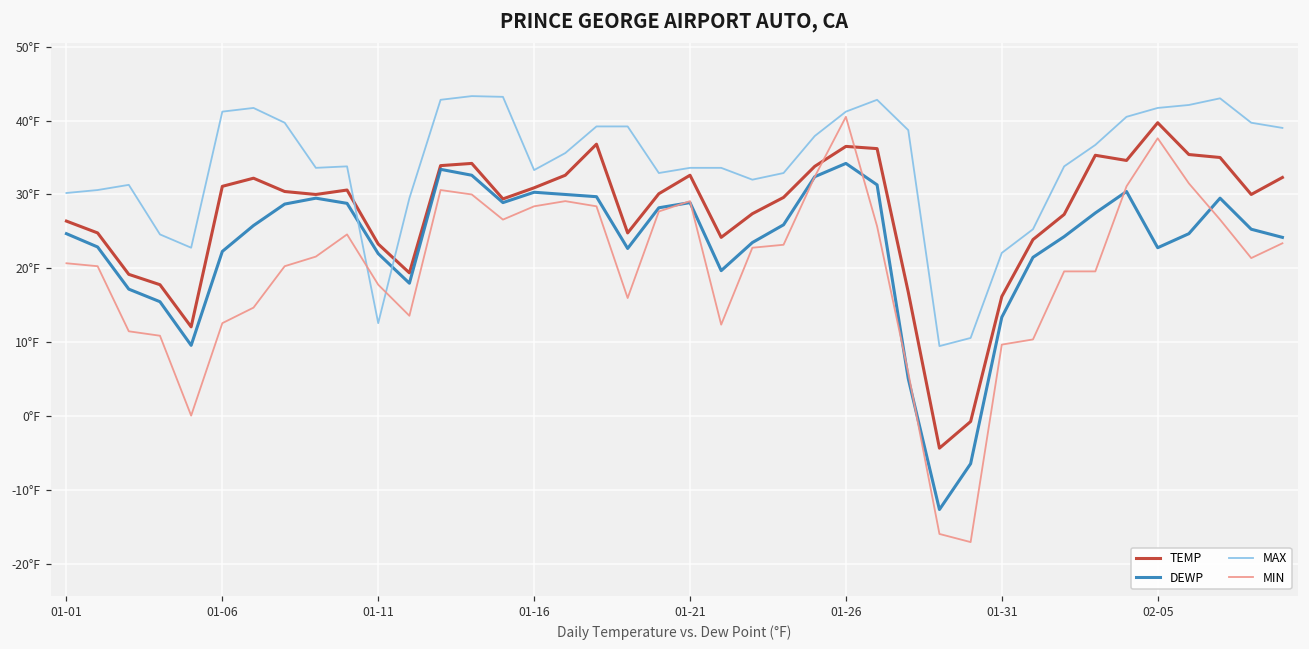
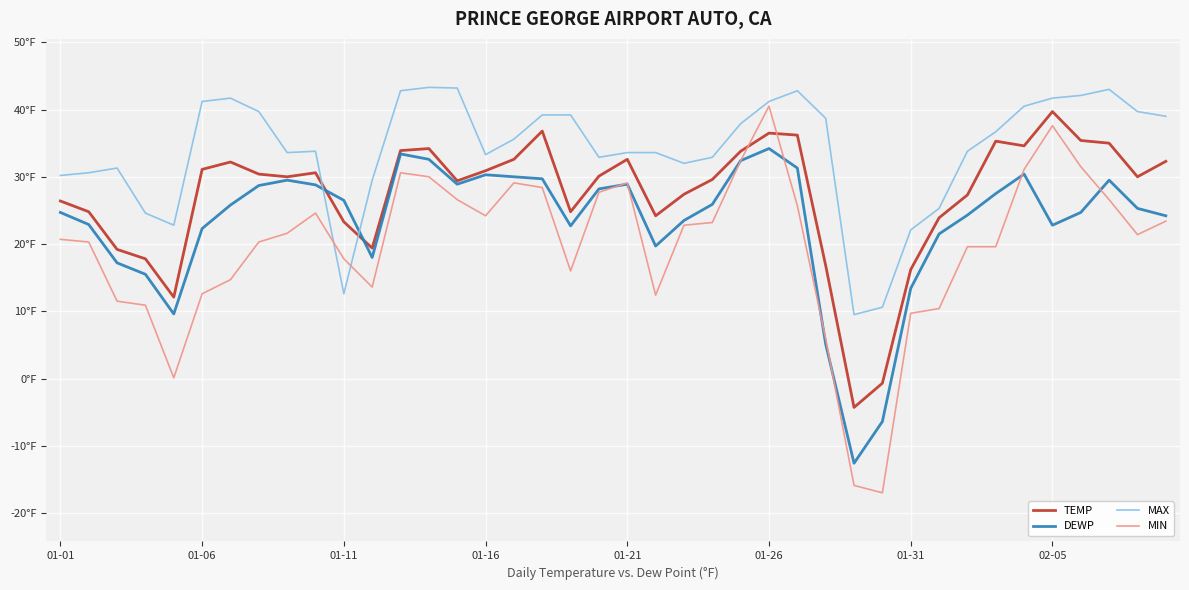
  {
    "TEMP": {
      "01-01": "26°F",
      "01-06": "31°F",
      "01-11": "23°F",
      "01-16": "31°F",
      "01-21": "33°F",
      "01-26": "37°F",
      "01-31": "16°F",
      "02-05": "40°F"
    },
    "DEWP": {
      "01-01": "25°F",
      "01-06": "22°F",
-     "01-11": "22°F",
+     "01-11": "27°F",
      "01-16": "30°F",
      "01-26": "34°F",
      "01-31": "13°F",
      "02-05": "23°F"
    },
    "MAX": {
      "01-01": "30°F",
      "01-06": "41°F",
      "01-11": "13°F",
      "01-16": "33°F",
      "01-21": "34°F",
      "01-26": "41°F",
      "01-31": "22°F",
      "02-05": "42°F"
    },
    "MIN": {
      "01-01": "21°F",
      "01-06": "13°F",
      "01-11": "18°F",
-     "01-16": "28°F",
+     "01-16": "24°F",
      "01-26": "41°F",
      "01-31": "10°F",
      "02-05": "38°F"
    }
  }
